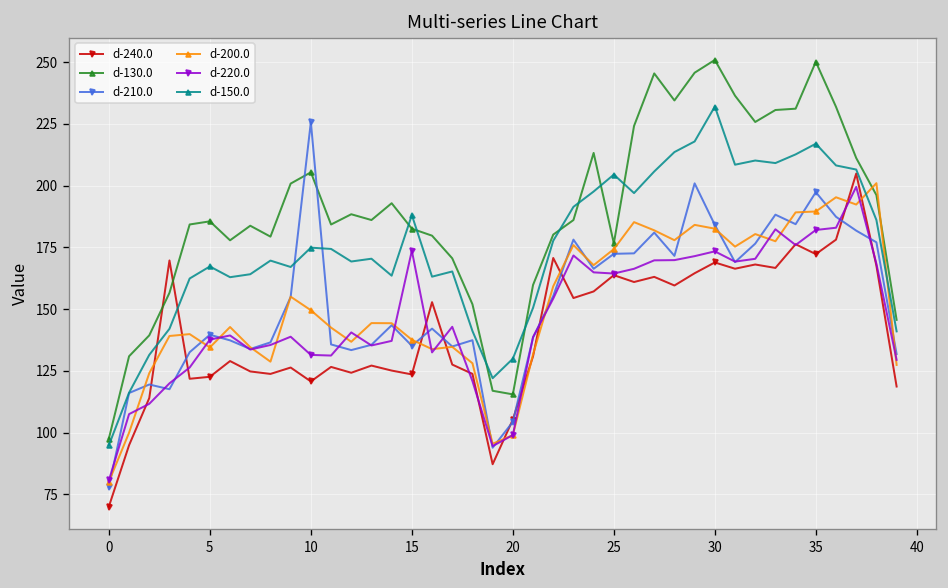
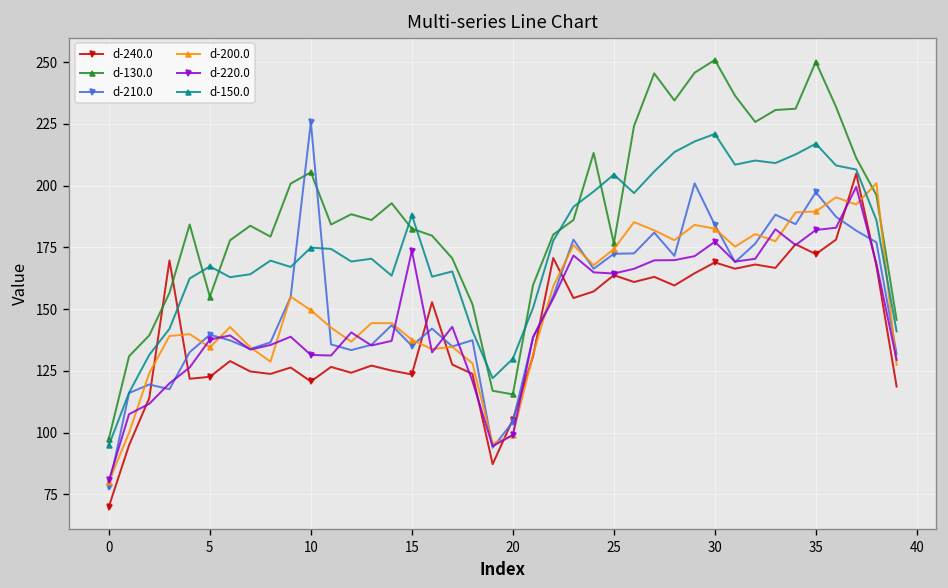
  {
    "d-240.0": {
      "0": 70,
      "5": 123,
      "10": 121,
      "15": 124,
      "30": 169,
      "35": 172
    },
    "d-130.0": {
      "0": 98,
-     "5": 186,
+     "5": 155,
      "10": 205,
      "15": 183,
      "20": 115,
      "25": 177,
      "30": 251,
      "35": 250
    },
    "d-210.0": {
      "0": 78,
      "5": 140,
      "10": 226,
      "15": 135,
      "25": 172,
      "30": 184,
      "35": 197
    },
    "d-200.0": {
      "5": 134,
      "10": 150,
      "15": 138,
      "25": 174,
      "30": 183,
      "35": 190
    },
    "d-220.0": {
      "5": 138,
      "10": 131,
      "15": 174,
-     "30": 173,
+     "30": 177,
      "35": 182
    },
    "d-150.0": {
      "0": 95,
      "5": 167,
      "10": 175,
      "15": 188,
      "20": 130,
      "25": 204,
-     "30": 232,
+     "30": 221,
      "35": 217
    }
  }
